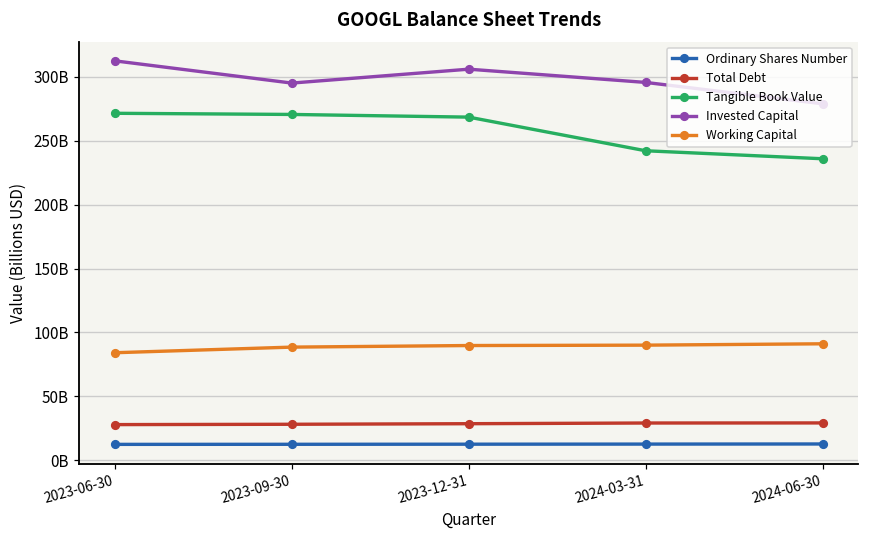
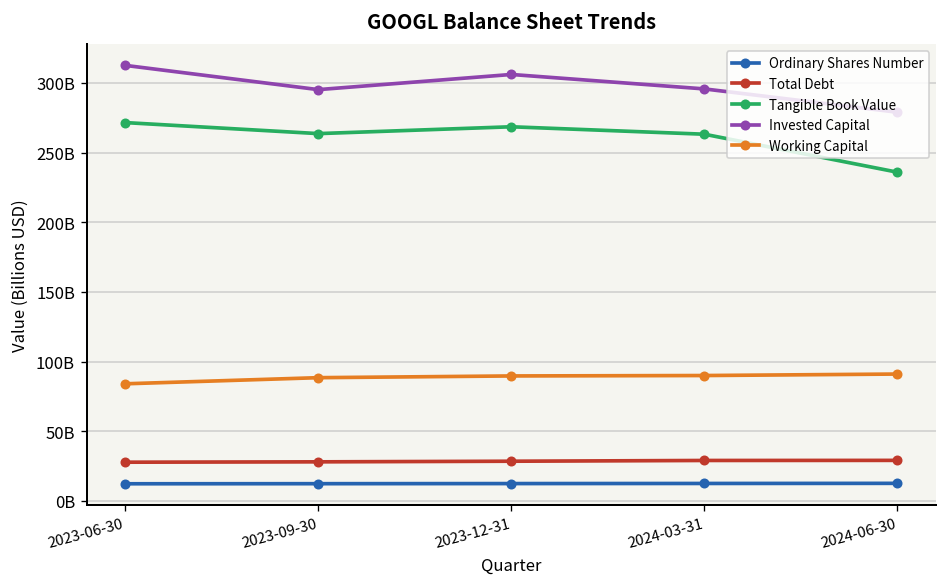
  {
    "Ordinary Shares Number": {
      "2023-06-30": 12000000000,
      "2023-09-30": 12000000000,
      "2023-12-31": 12000000000,
      "2024-03-31": 13000000000,
      "2024-06-30": 13000000000
    },
    "Total Debt": {
      "2023-06-30": 28000000000,
      "2023-09-30": 28000000000,
      "2023-12-31": 29000000000,
      "2024-03-31": 29000000000,
      "2024-06-30": 29000000000
    },
    "Tangible Book Value": {
      "2023-06-30": 272000000000,
-     "2023-09-30": 271000000000,
+     "2023-09-30": 264000000000,
      "2023-12-31": 269000000000,
-     "2024-03-31": 242000000000,
+     "2024-03-31": 263000000000,
      "2024-06-30": 236000000000
    },
    "Invested Capital": {
      "2023-06-30": 313000000000,
      "2023-09-30": 295000000000,
      "2023-12-31": 306000000000,
      "2024-03-31": 296000000000
    },
    "Working Capital": {
      "2023-06-30": 84000000000,
      "2023-09-30": 88000000000,
      "2023-12-31": 90000000000,
      "2024-03-31": 90000000000,
      "2024-06-30": 91000000000
    }
  }
